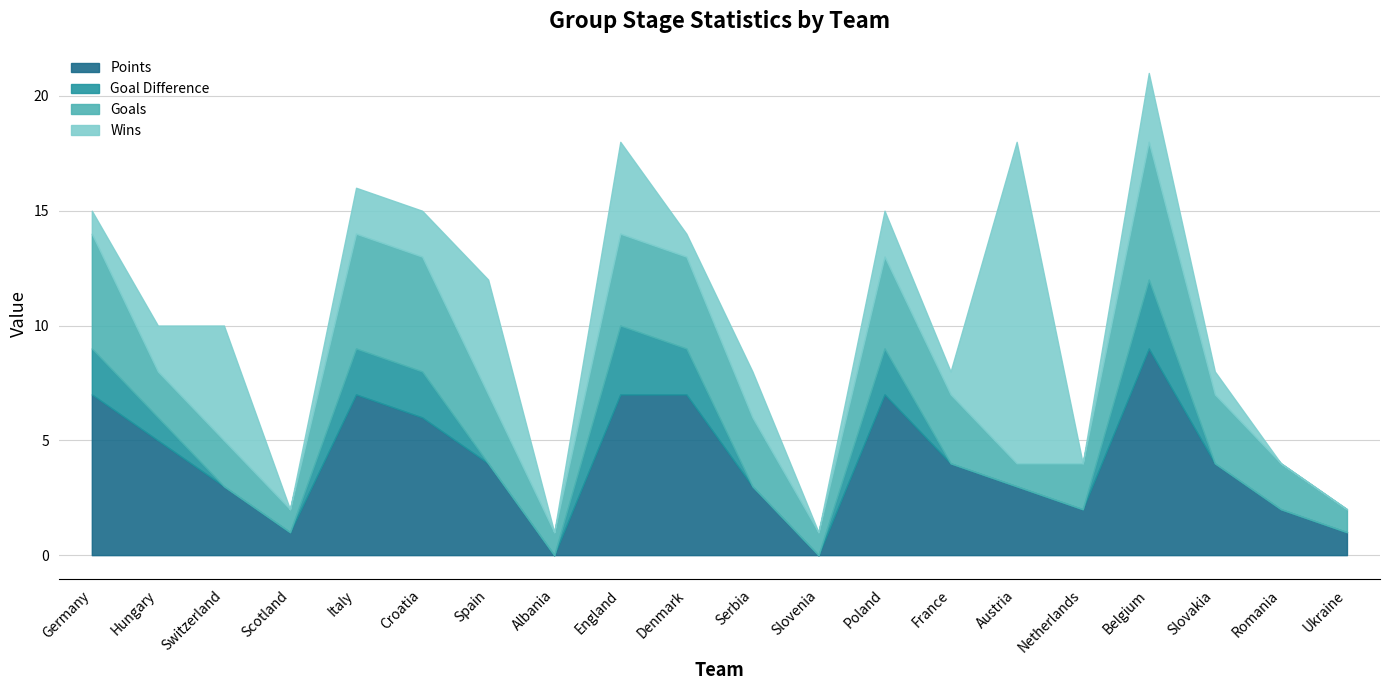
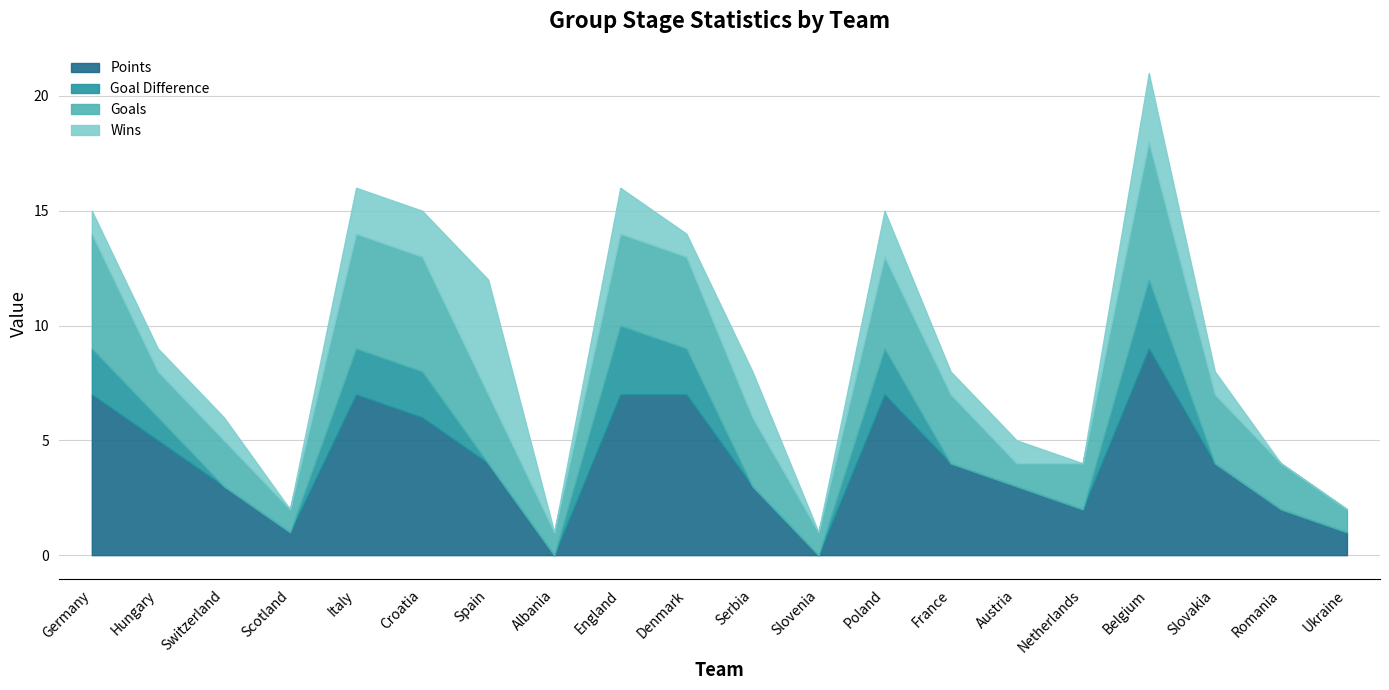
  {
    "Wins": {
      "Germany": 1,
-     "Hungary": 2,
-     "Switzerland": 5,
+     "Hungary": 1,
+     "Switzerland": 1,
      "Italy": 2,
      "Croatia": 2,
      "Spain": 5,
-     "England": 4,
+     "England": 2,
      "Denmark": 1,
      "Serbia": 2,
      "Poland": 2,
      "France": 1,
-     "Austria": 14,
+     "Austria": 1,
      "Belgium": 3,
      "Slovakia": 1
    }
  }
